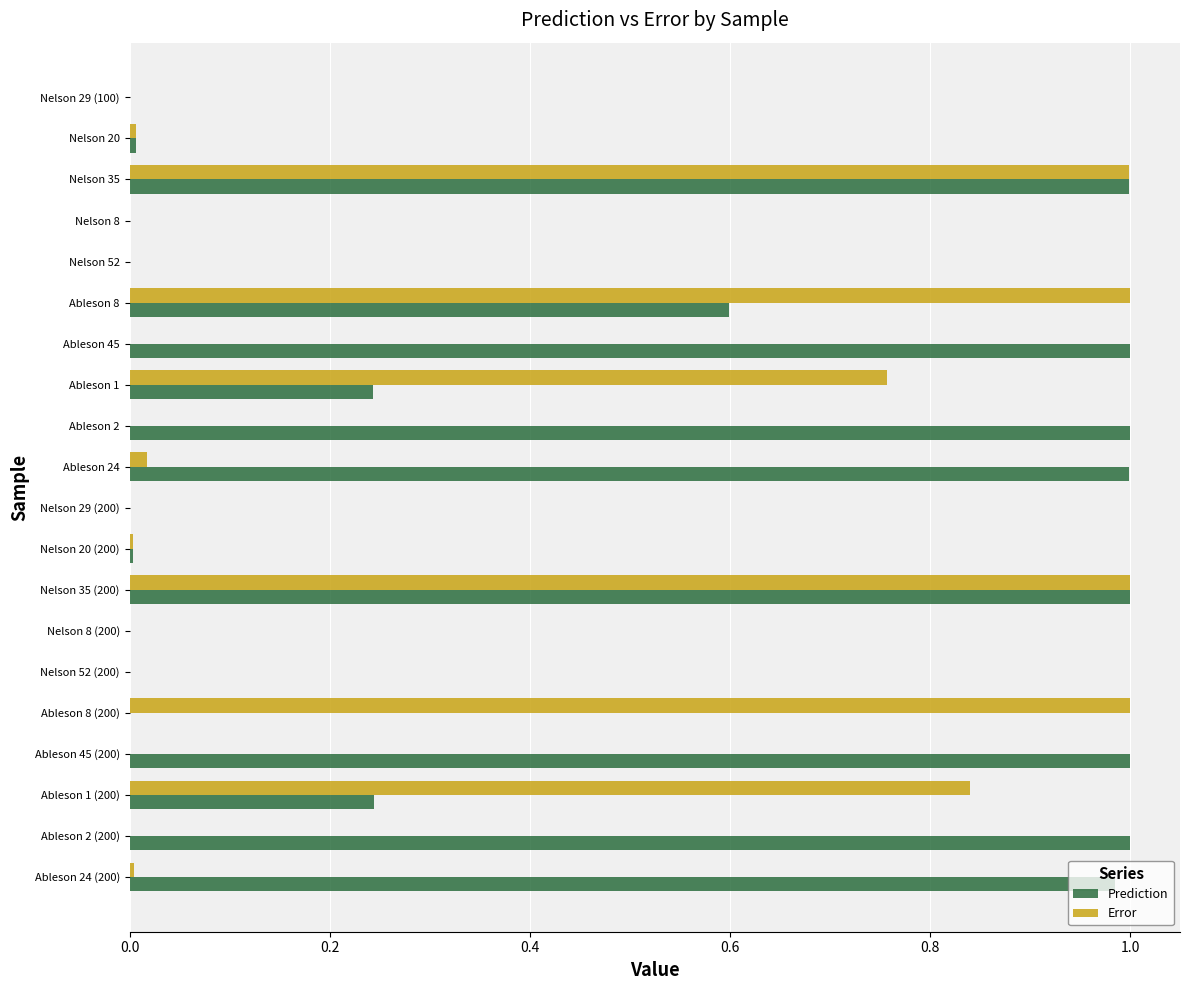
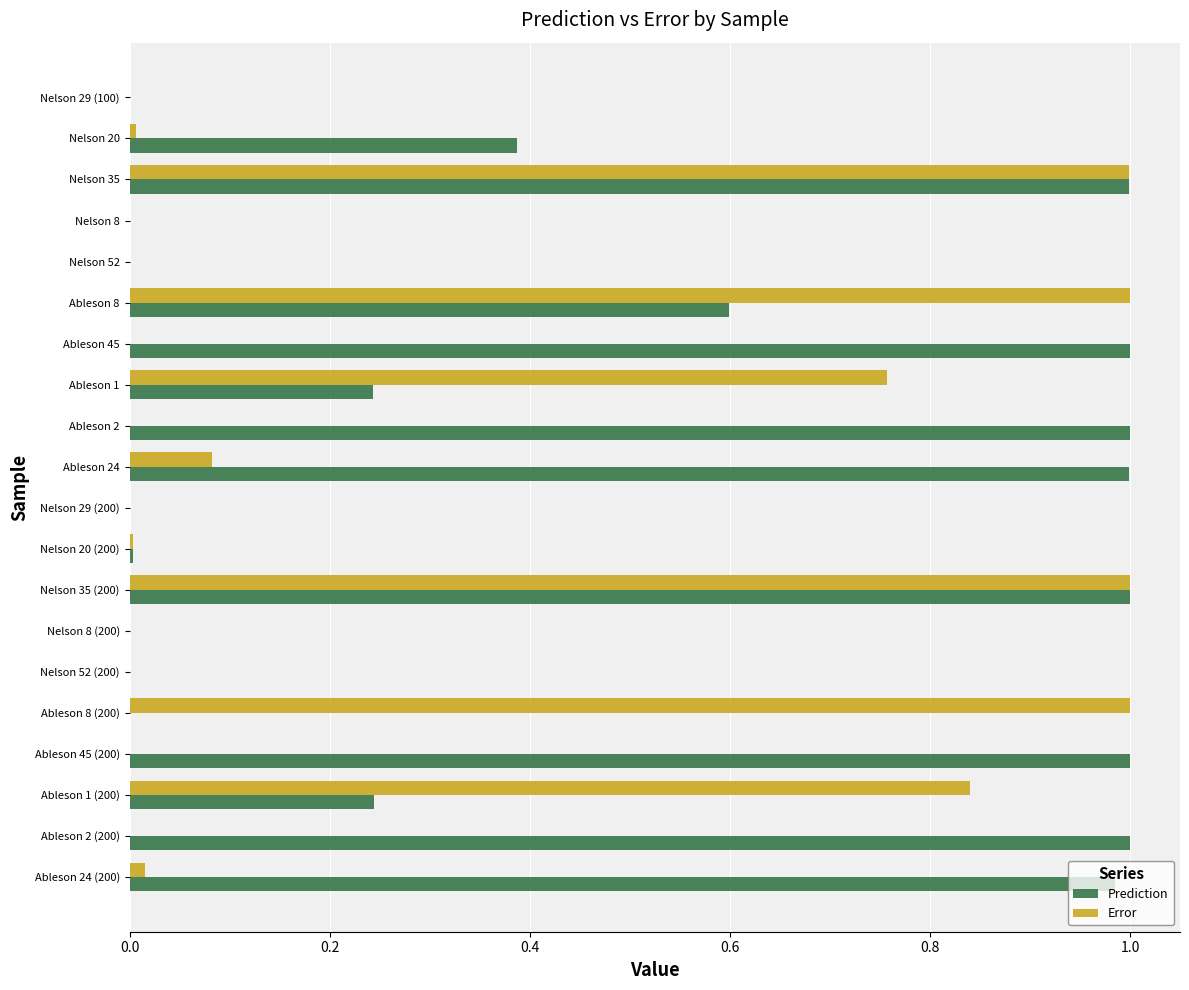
  {
    "Prediction": {
-     "Nelson 20": 0.006,
+     "Nelson 20": 0.387,
      "Nelson 35": 0.999,
      "Ableson 8": 0.599,
      "Ableson 45": 1.000,
      "Ableson 1": 0.243,
      "Ableson 2": 1.000,
      "Ableson 24": 0.999,
      "Nelson 20 (200)": 0.003,
      "Nelson 35 (200)": 1.000,
      "Ableson 45 (200)": 1.000,
      "Ableson 1 (200)": 0.245,
      "Ableson 2 (200)": 1.000
    },
    "Error": {
      "Nelson 20": 0.006,
      "Nelson 35": 0.999,
      "Ableson 8": 1.000,
      "Ableson 1": 0.757,
      "Ableson 2": 0.000,
-     "Ableson 24": 0.017,
+     "Ableson 24": 0.082,
      "Nelson 20 (200)": 0.003,
      "Nelson 35 (200)": 1.000,
      "Ableson 8 (200)": 1.000,
      "Ableson 45 (200)": 0.000,
      "Ableson 1 (200)": 0.840,
      "Ableson 2 (200)": 0.000,
-     "Ableson 24 (200)": 0.005
+     "Ableson 24 (200)": 0.015
    }
  }
